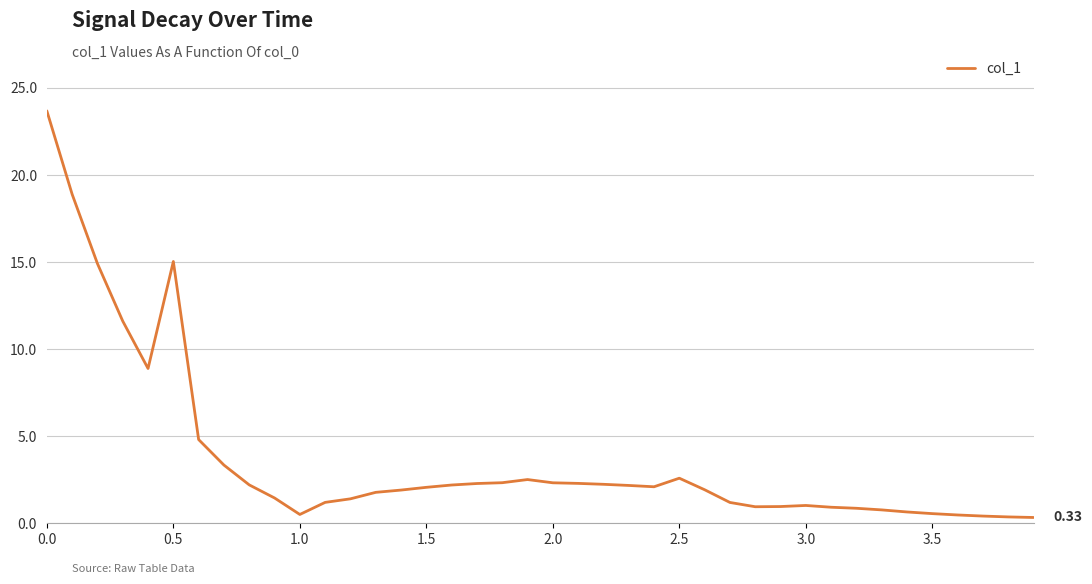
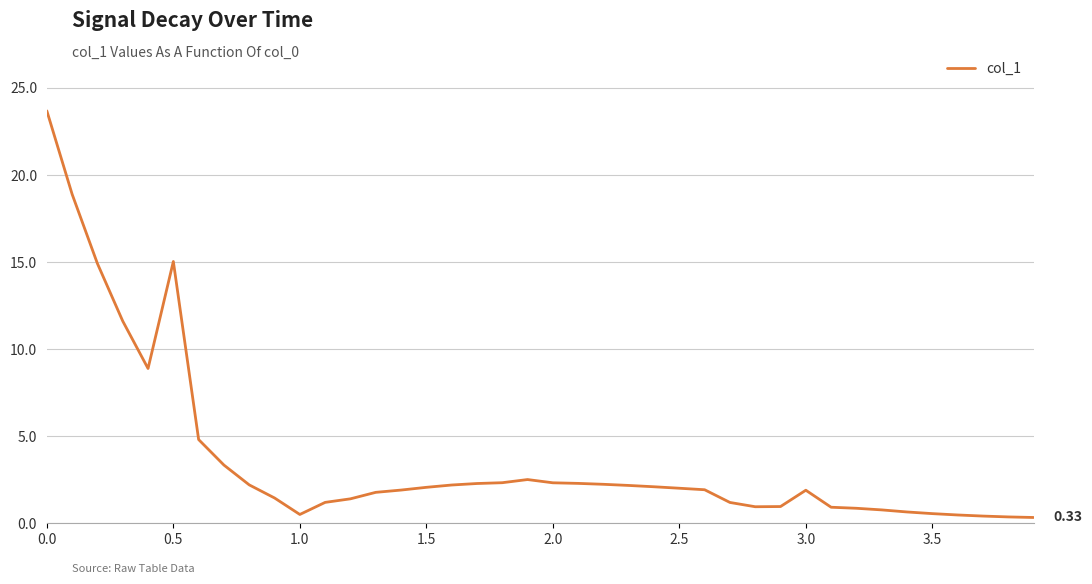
  {
    "0.0": 23.7,
    "0.5": 15.0,
    "1.0": 0.5,
    "1.5": 2.1,
    "2.0": 2.3,
-   "2.5": 2.6,
-   "3.0": 1.0,
+   "2.5": 2.0,
+   "3.0": 1.9,
    "3.5": 0.6
  }
